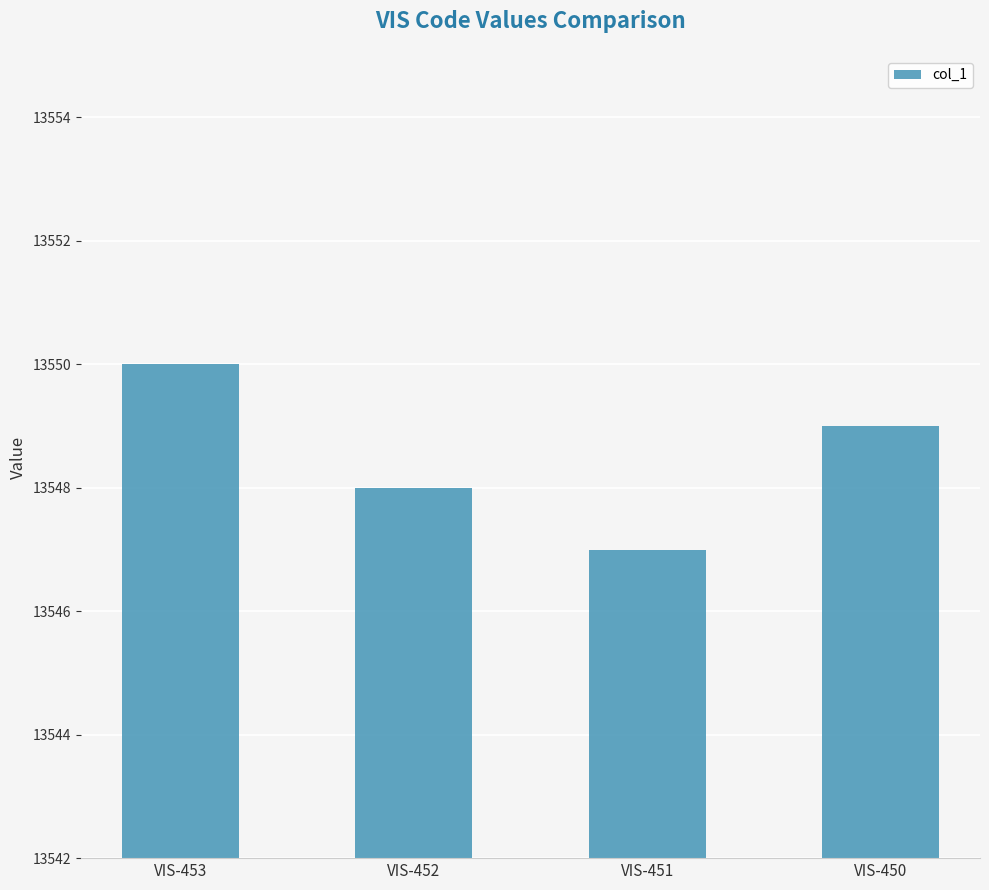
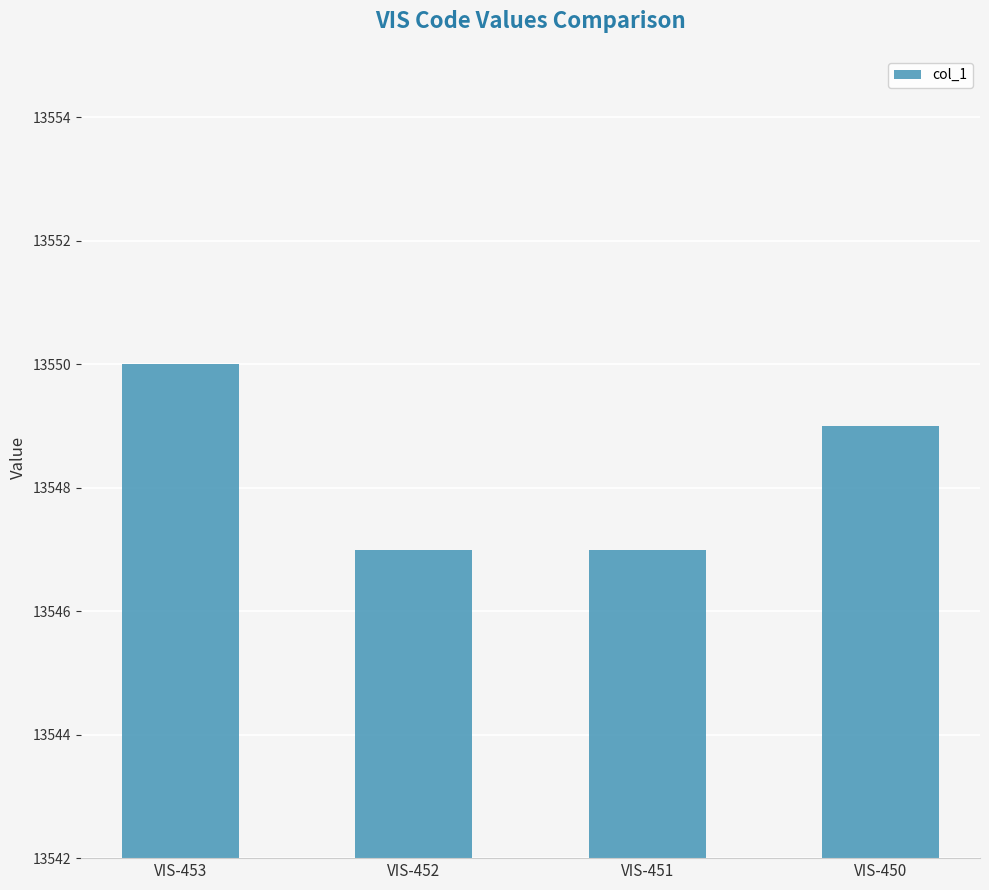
  {
    "VIS-453": 13550,
-   "VIS-452": 13548,
+   "VIS-452": 13547,
    "VIS-451": 13547,
    "VIS-450": 13549
  }
